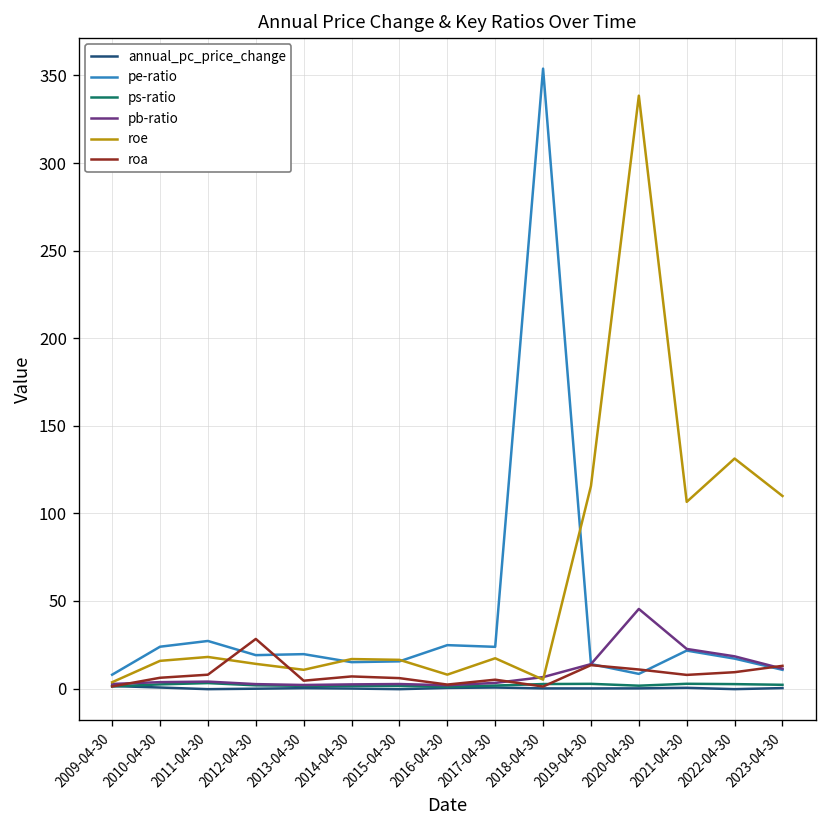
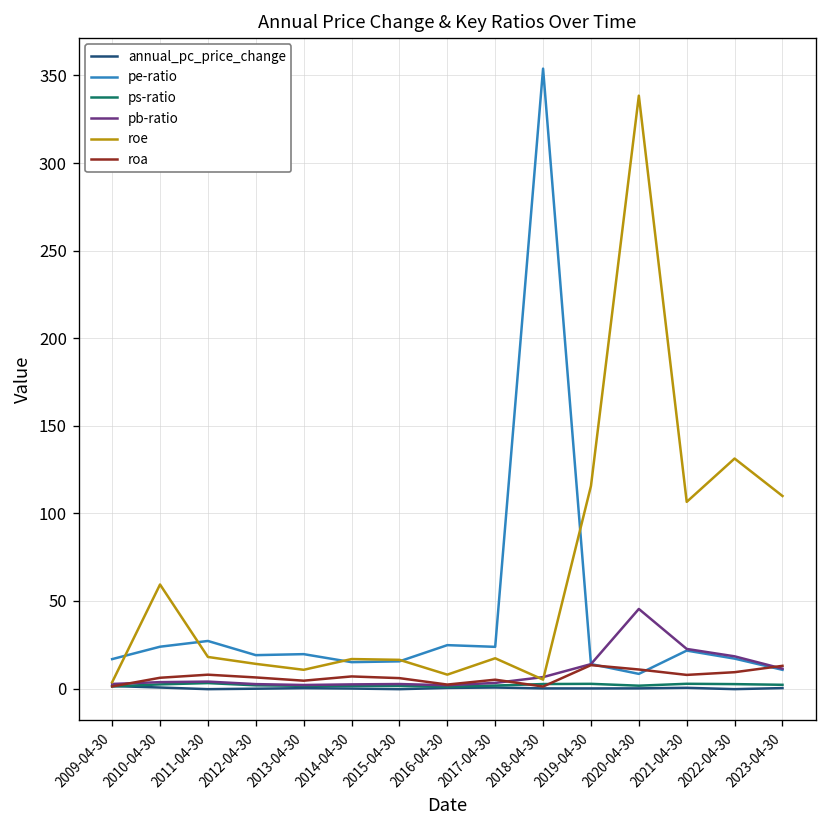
  {
    "pe-ratio": {
-     "2009-04-30": 8,
+     "2009-04-30": 17,
      "2010-04-30": 24,
      "2011-04-30": 27,
      "2012-04-30": 19,
      "2013-04-30": 20,
      "2014-04-30": 15,
      "2016-04-30": 25,
      "2017-04-30": 24,
      "2018-04-30": 354,
      "2020-04-30": 8
    },
    "pb-ratio": {
      "2020-04-30": 45
    },
    "roe": {
-     "2010-04-30": 16,
+     "2010-04-30": 59,
      "2011-04-30": 18,
      "2012-04-30": 14,
      "2013-04-30": 11,
      "2014-04-30": 17,
      "2016-04-30": 8,
      "2017-04-30": 17,
      "2019-04-30": 116,
      "2020-04-30": 338,
      "2021-04-30": 107,
      "2022-04-30": 131,
      "2023-04-30": 110
    },
    "roa": {
      "2010-04-30": 6,
      "2011-04-30": 8,
-     "2012-04-30": 28,
+     "2012-04-30": 6,
      "2013-04-30": 4,
      "2014-04-30": 7,
      "2015-04-30": 6,
      "2017-04-30": 5,
      "2020-04-30": 11,
      "2021-04-30": 8,
      "2022-04-30": 9
    }
  }
